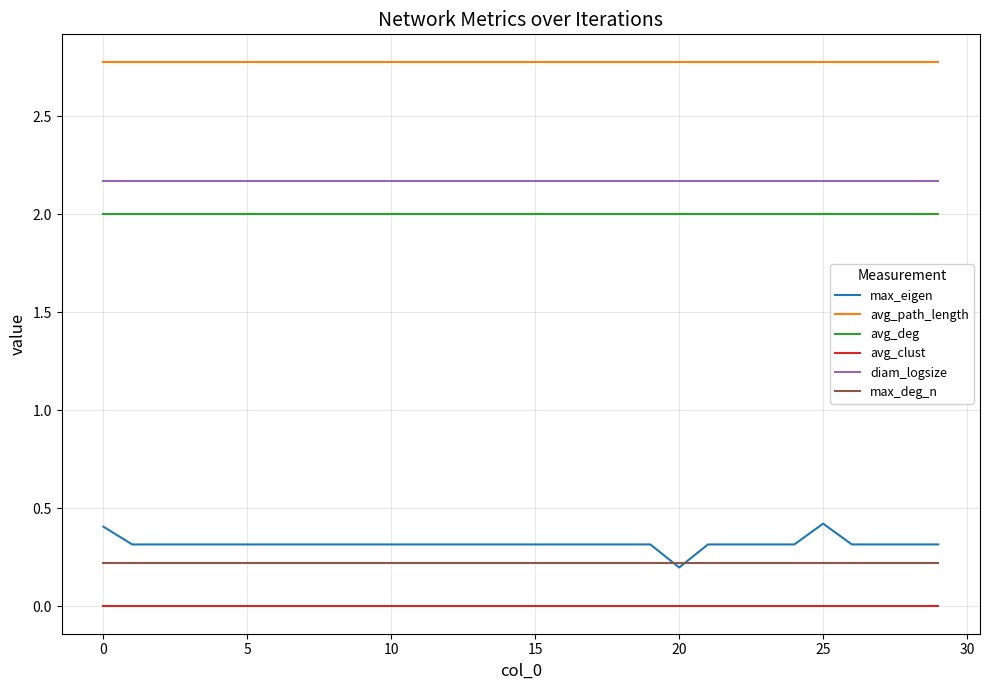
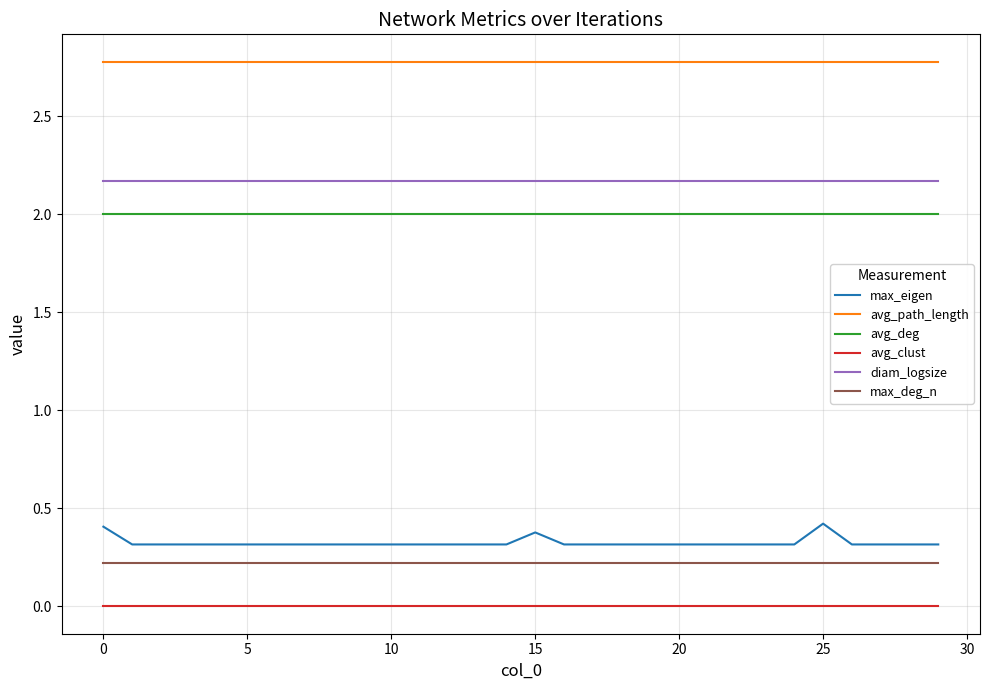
  {
    "max_eigen": {
      "0": 0.41,
      "5": 0.32,
      "10": 0.32,
-     "15": 0.32,
-     "20": 0.20,
+     "15": 0.38,
+     "20": 0.32,
      "25": 0.42
    },
    "avg_path_length": {
      "0": 2.78,
      "5": 2.78,
      "10": 2.78,
      "15": 2.78,
      "20": 2.78,
      "25": 2.78
    },
    "avg_deg": {
      "0": 2.00,
      "5": 2.00,
      "10": 2.00,
      "15": 2.00,
      "20": 2.00,
      "25": 2.00
    },
    "avg_clust": {
      "0": 0.00,
      "5": 0.00,
      "10": 0.00,
      "15": 0.00,
      "20": 0.00,
      "25": 0.00
    },
    "diam_logsize": {
      "0": 2.17,
      "5": 2.17,
      "10": 2.17,
      "15": 2.17,
      "20": 2.17,
      "25": 2.17
    },
    "max_deg_n": {
      "0": 0.22,
      "5": 0.22,
      "10": 0.22,
      "15": 0.22,
      "20": 0.22,
      "25": 0.22
    }
  }
